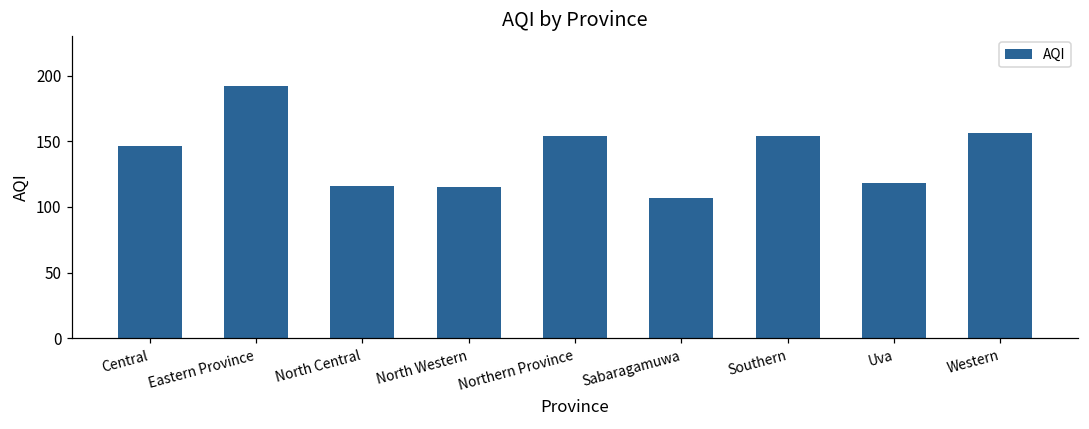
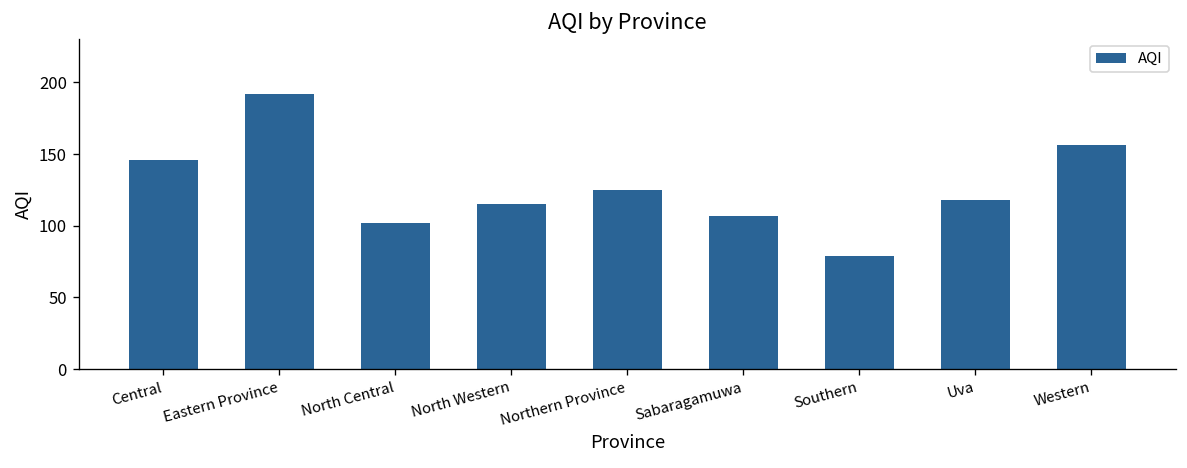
  {
    "Central": 146,
    "Eastern Province": 192,
-   "North Central": 116,
+   "North Central": 102,
    "North Western": 115,
-   "Northern Province": 154,
+   "Northern Province": 125,
    "Sabaragamuwa": 107,
-   "Southern": 154,
+   "Southern": 79,
    "Uva": 118,
    "Western": 156
  }
